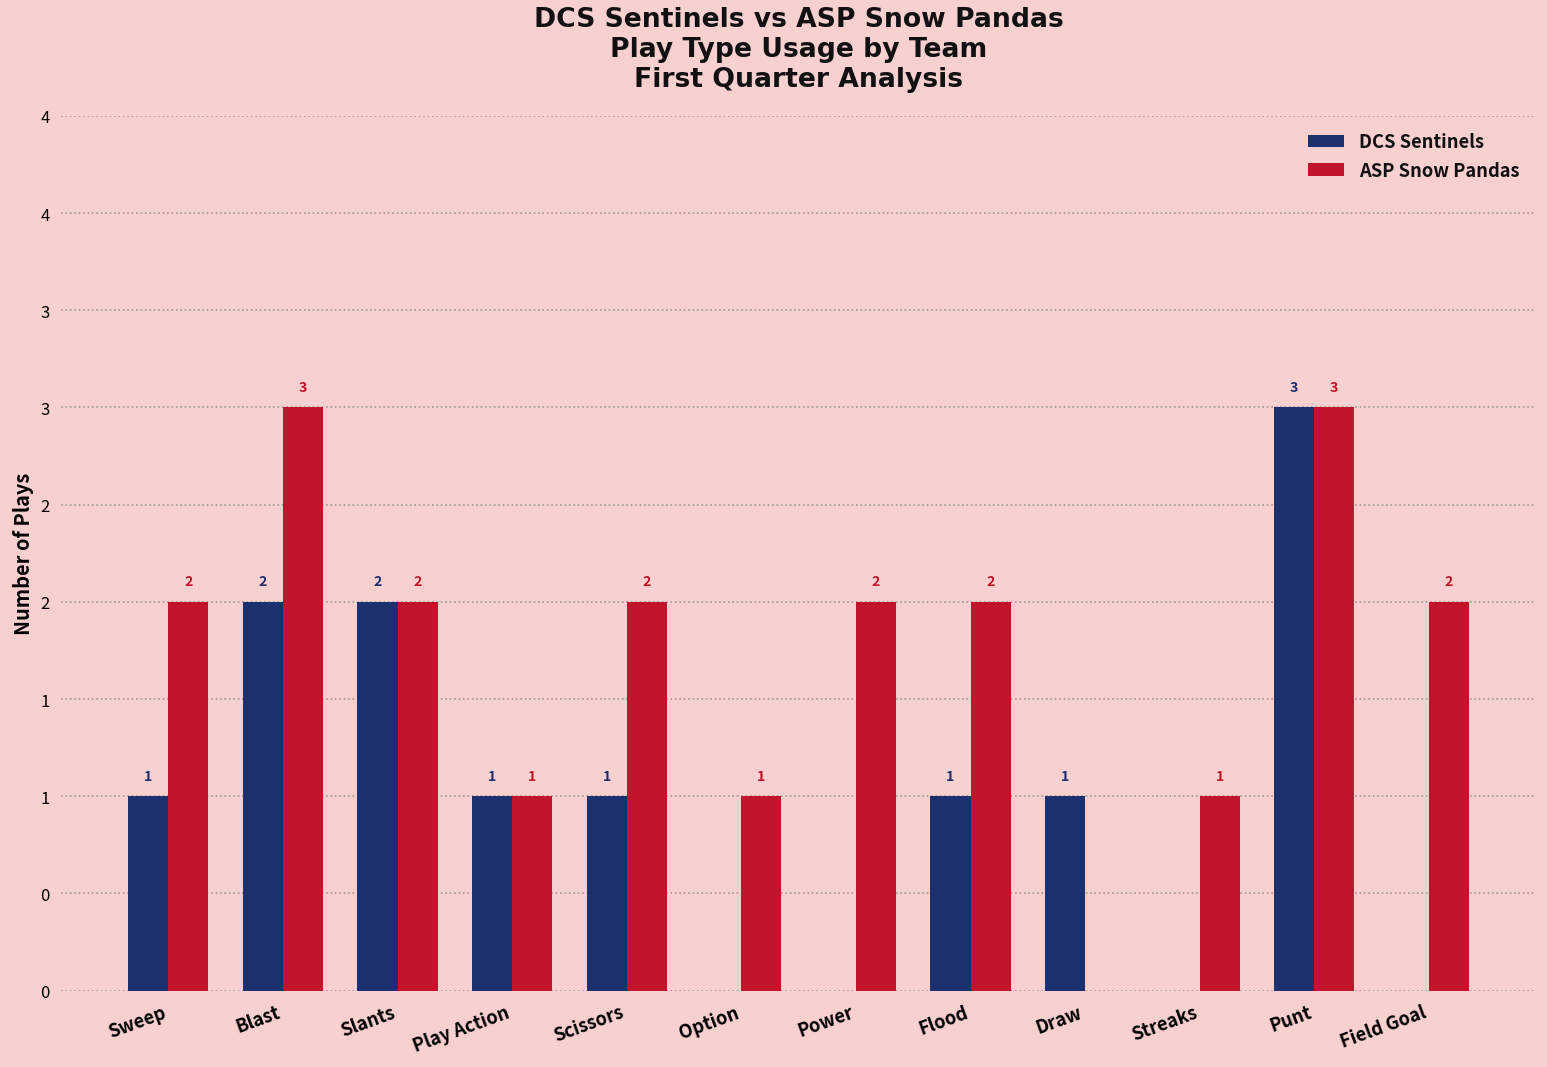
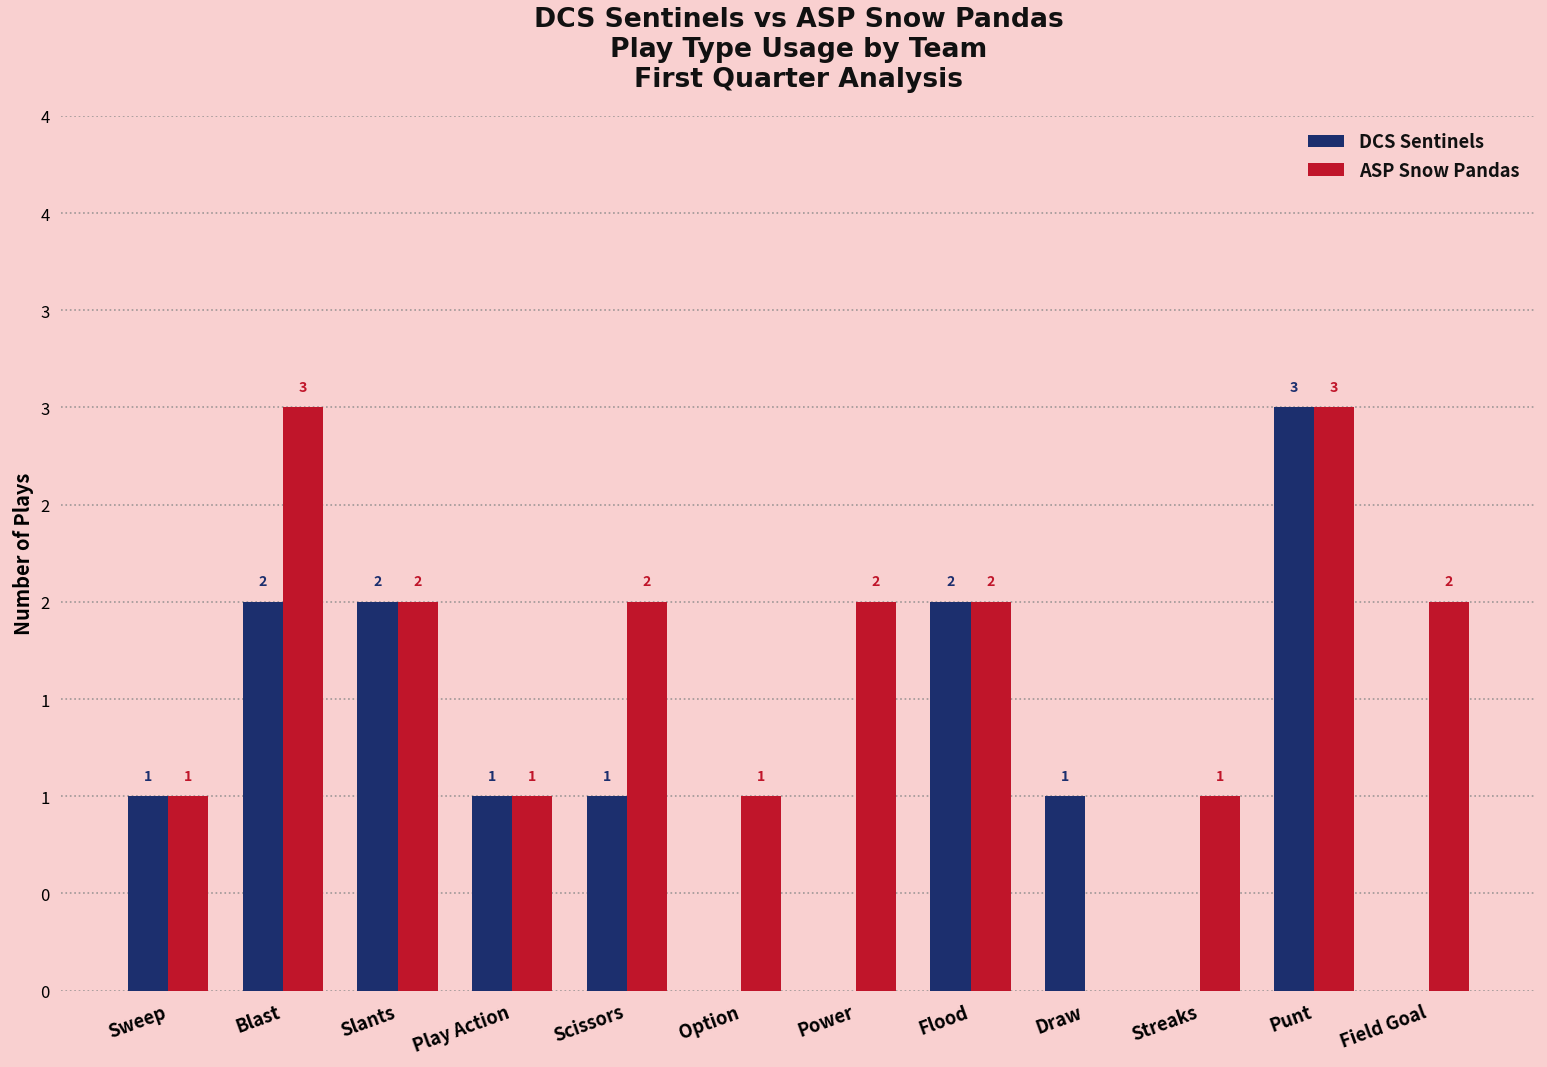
  {
    "DCS Sentinels": {
      "Sweep": 1,
      "Blast": 2,
      "Slants": 2,
      "Play Action": 1,
      "Scissors": 1,
-     "Flood": 1,
+     "Flood": 2,
      "Draw": 1,
      "Punt": 3
    },
    "ASP Snow Pandas": {
-     "Sweep": 2,
+     "Sweep": 1,
      "Blast": 3,
      "Slants": 2,
      "Play Action": 1,
      "Scissors": 2,
      "Option": 1,
      "Power": 2,
      "Flood": 2,
      "Streaks": 1,
      "Punt": 3,
      "Field Goal": 2
    }
  }
